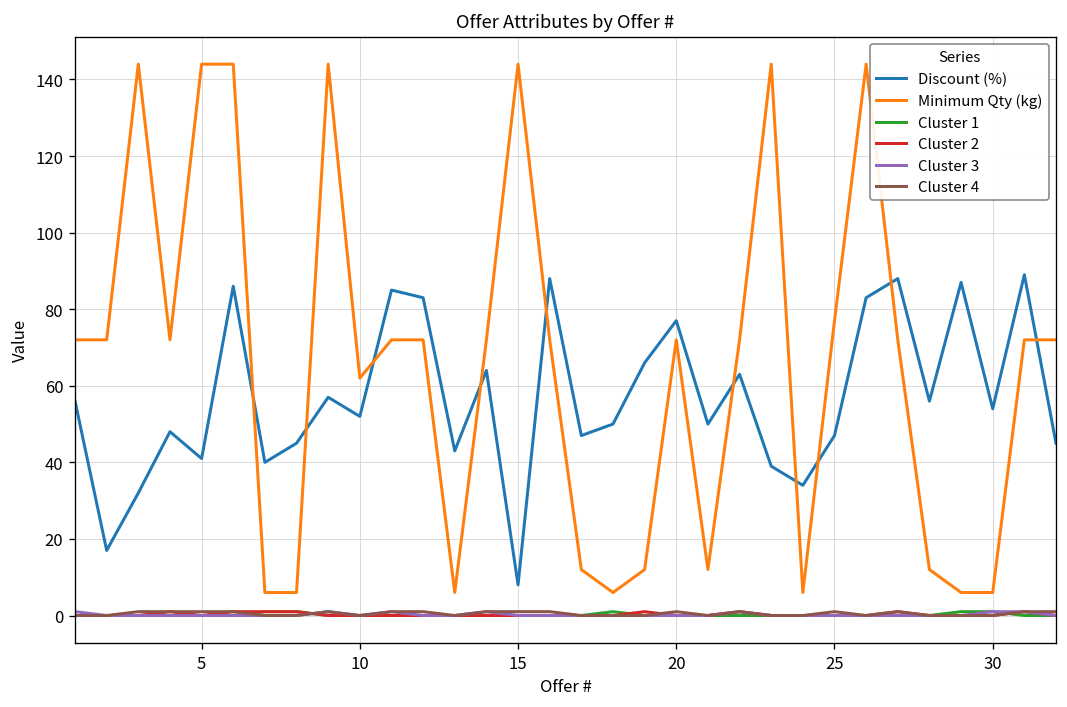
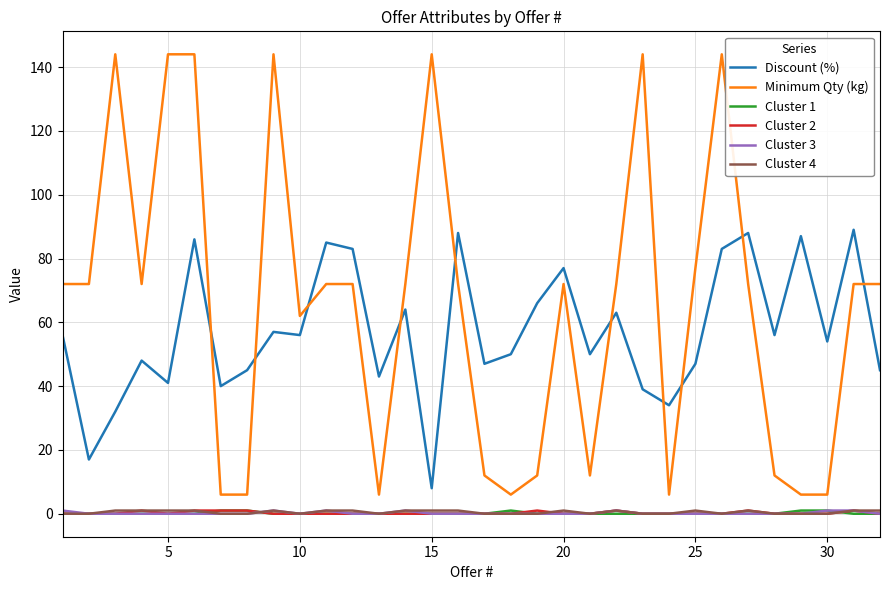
  {
    "Discount (%)": {
      "5": 41,
-     "10": 52,
+     "10": 56,
      "15": 8,
      "20": 77,
      "25": 47,
      "30": 54
    },
    "Minimum Qty (kg)": {
      "5": 144,
      "10": 62,
      "15": 144,
      "20": 72,
      "25": 77,
      "30": 6
    },
    "Cluster 4": {
      "5": 1,
      "15": 1,
      "20": 1,
      "25": 1
    }
  }
